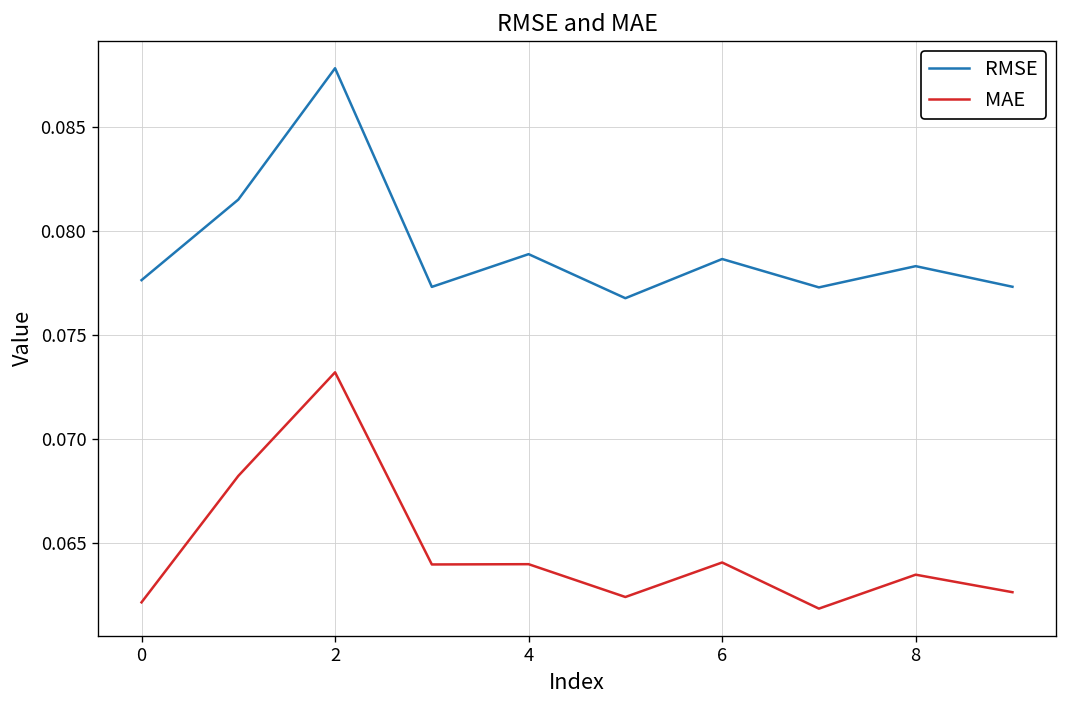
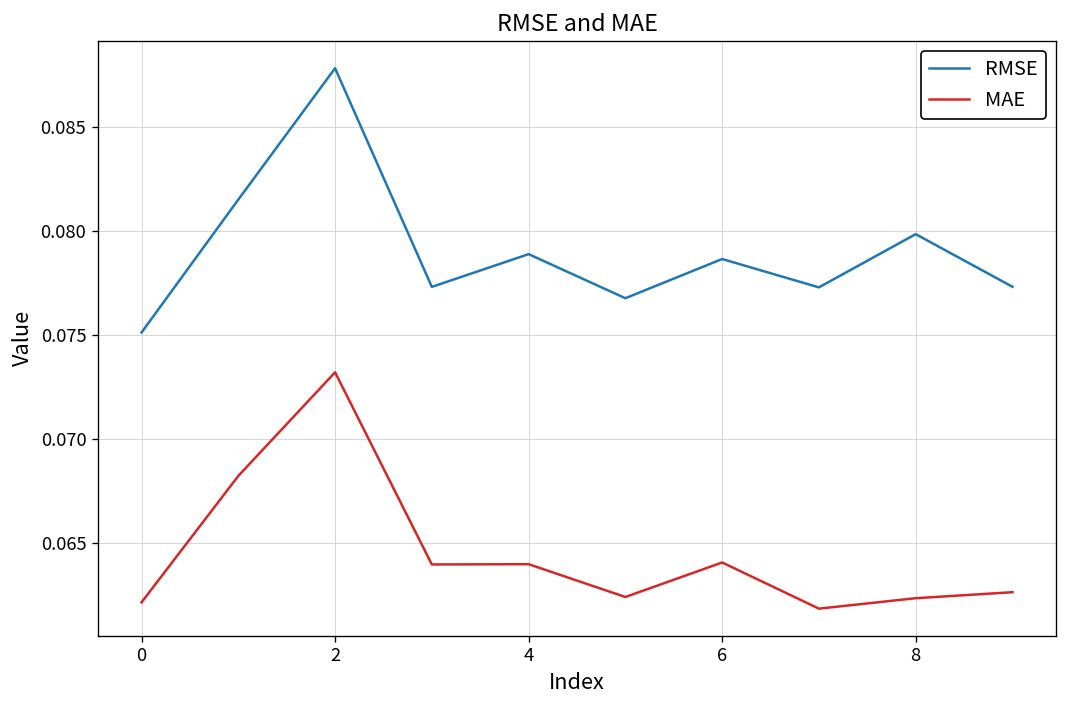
  {
    "RMSE": {
-     "0": 0.0777,
+     "0": 0.0751,
      "2": 0.0878,
      "4": 0.0789,
      "6": 0.0787,
-     "8": 0.0783
+     "8": 0.0799
    },
    "MAE": {
      "0": 0.0622,
      "2": 0.0732,
      "4": 0.0640,
      "6": 0.0641,
-     "8": 0.0635
+     "8": 0.0624
    }
  }
